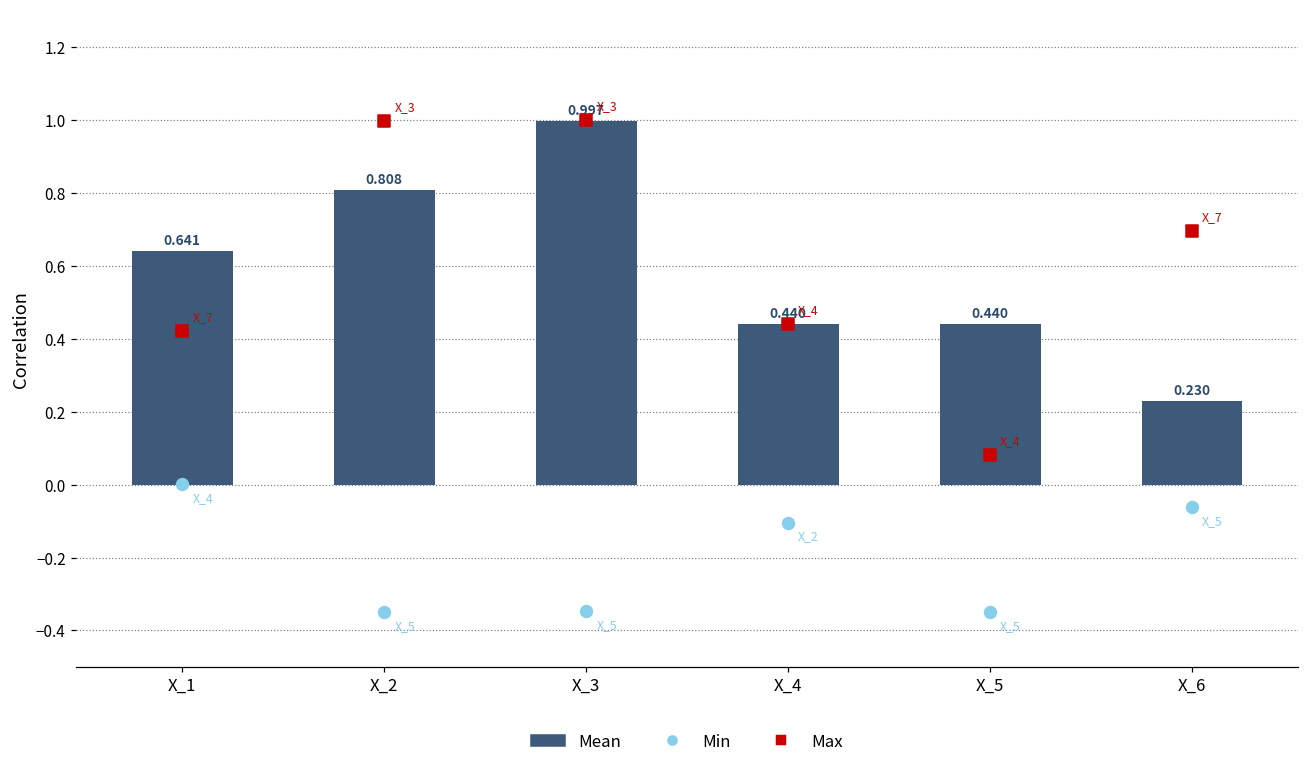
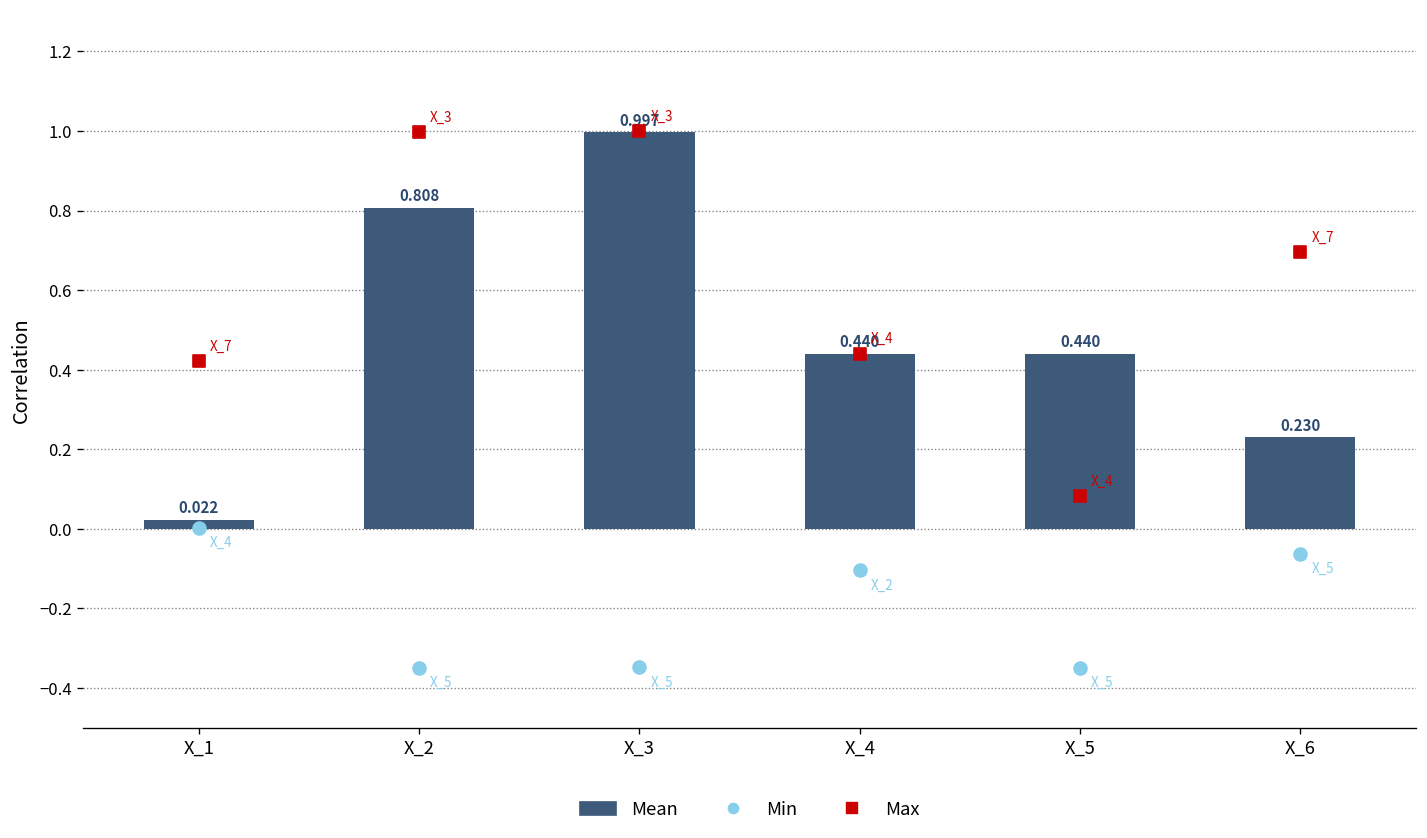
  {
    "Mean": {
-     "X_1": 0.641,
+     "X_1": 0.022,
      "X_2": 0.808,
      "X_5": 0.440,
      "X_6": 0.230
    }
  }
